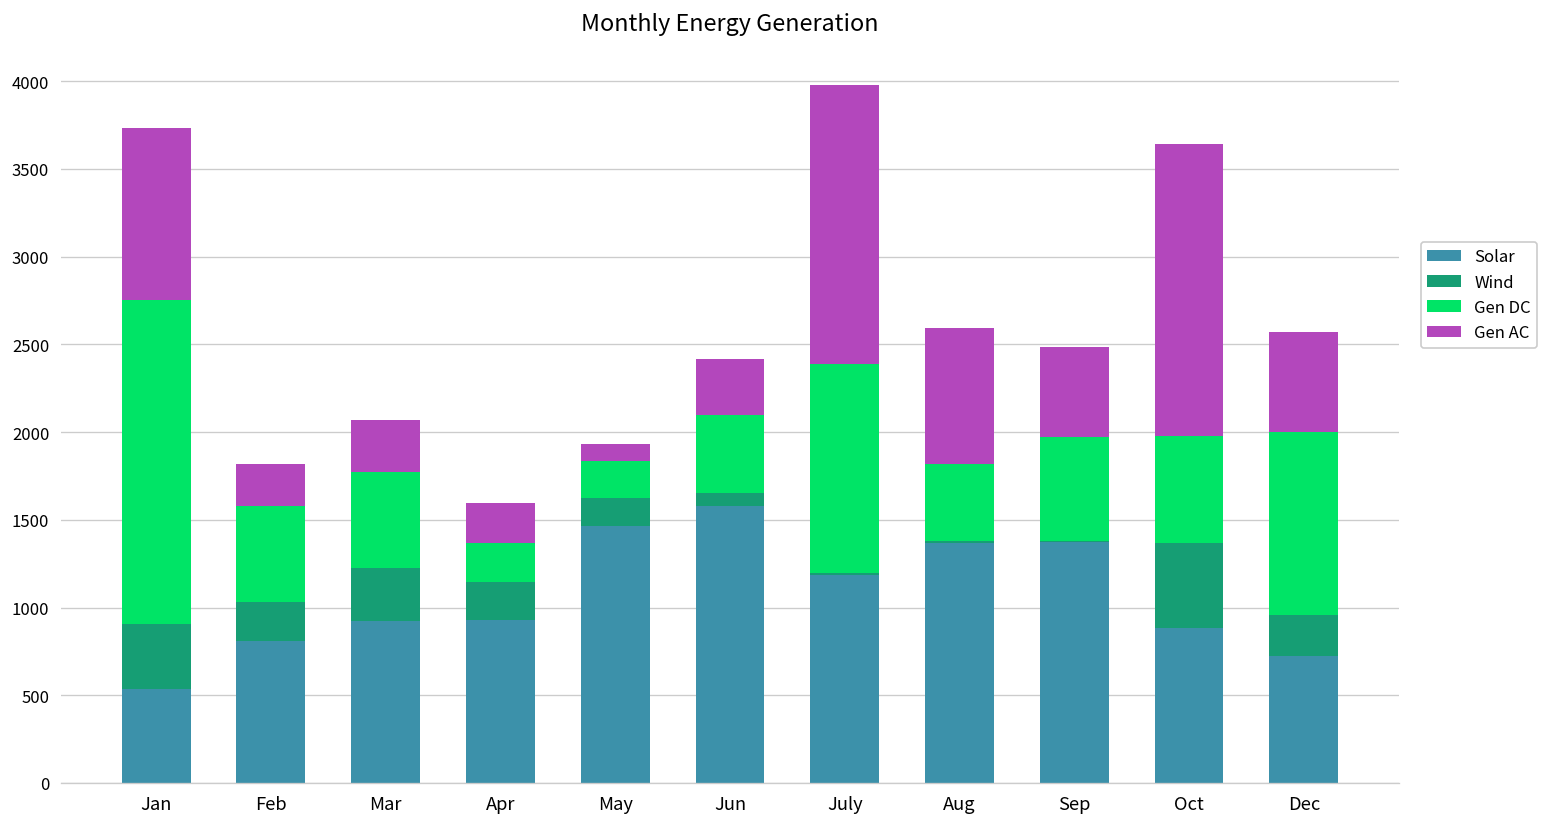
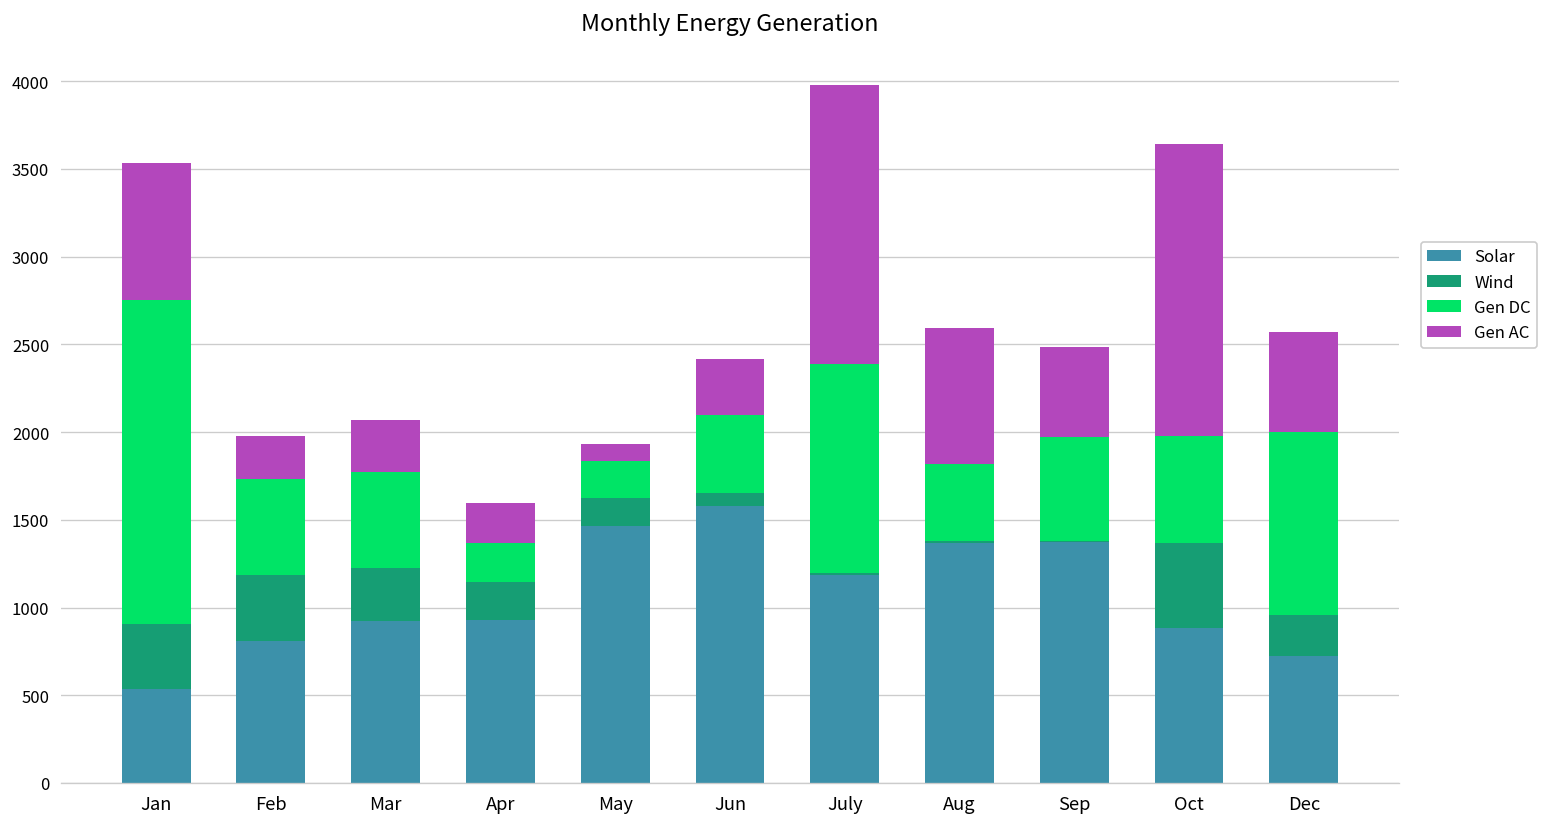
  {
    "Solar": {
      "Jan": 540,
      "Feb": 810,
      "Mar": 930,
      "Apr": 930,
      "May": 1460,
      "Jun": 1580,
      "July": 1180,
      "Aug": 1370,
      "Sep": 1370,
      "Oct": 890,
      "Dec": 720
    },
    "Wind": {
      "Jan": 370,
-     "Feb": 220,
+     "Feb": 370,
      "Mar": 300,
      "Apr": 220,
      "May": 160,
      "Jun": 70,
      "Oct": 480,
      "Dec": 230
    },
    "Gen DC": {
      "Jan": 1850,
      "Feb": 550,
      "Mar": 550,
      "Apr": 220,
      "May": 210,
      "Jun": 440,
      "July": 1190,
      "Aug": 440,
      "Sep": 590,
      "Oct": 610,
      "Dec": 1040
    },
    "Gen AC": {
-     "Jan": 980,
+     "Jan": 780,
      "Feb": 240,
      "Mar": 300,
      "Apr": 230,
      "May": 100,
      "Jun": 320,
      "July": 1590,
      "Aug": 770,
      "Sep": 510,
      "Oct": 1660,
      "Dec": 570
    }
  }
